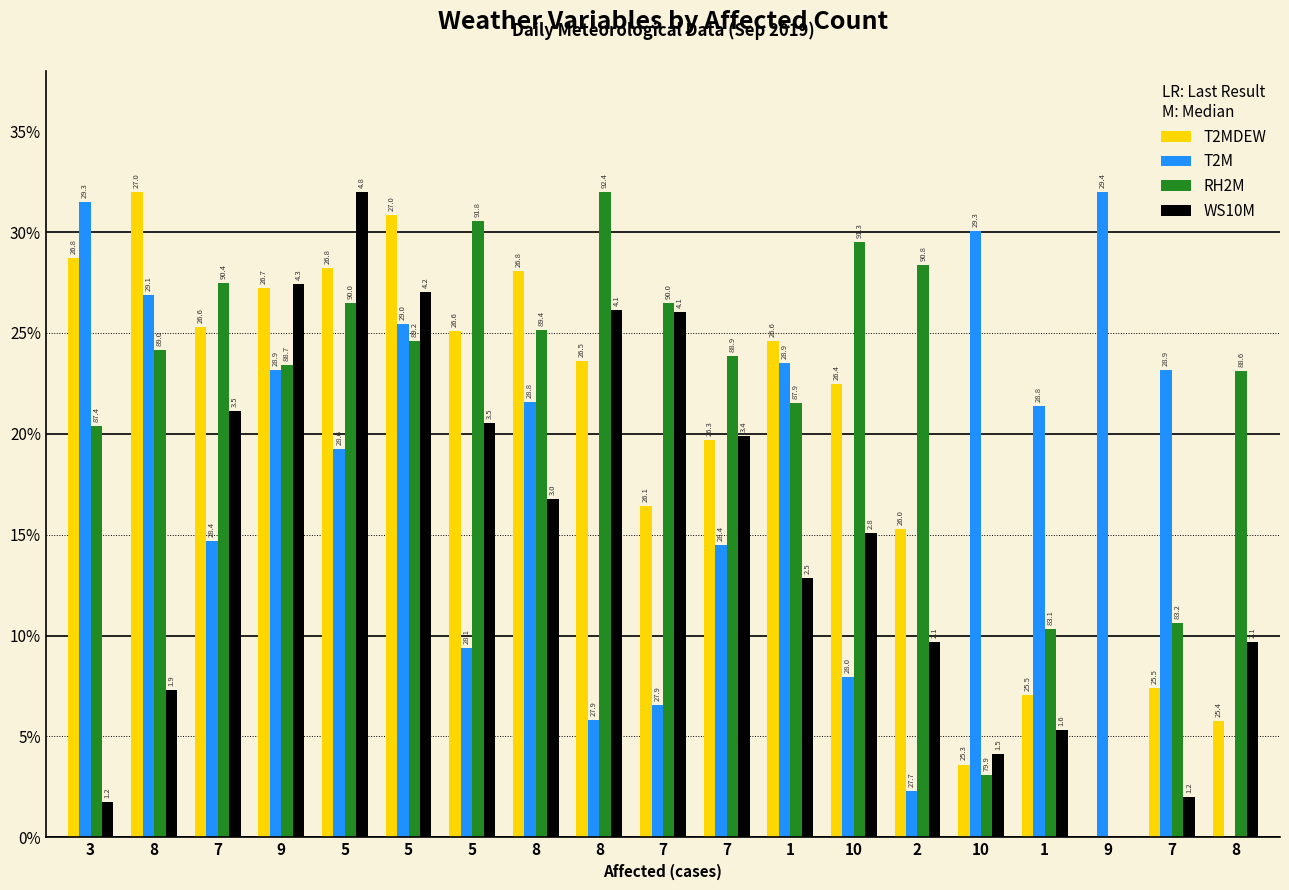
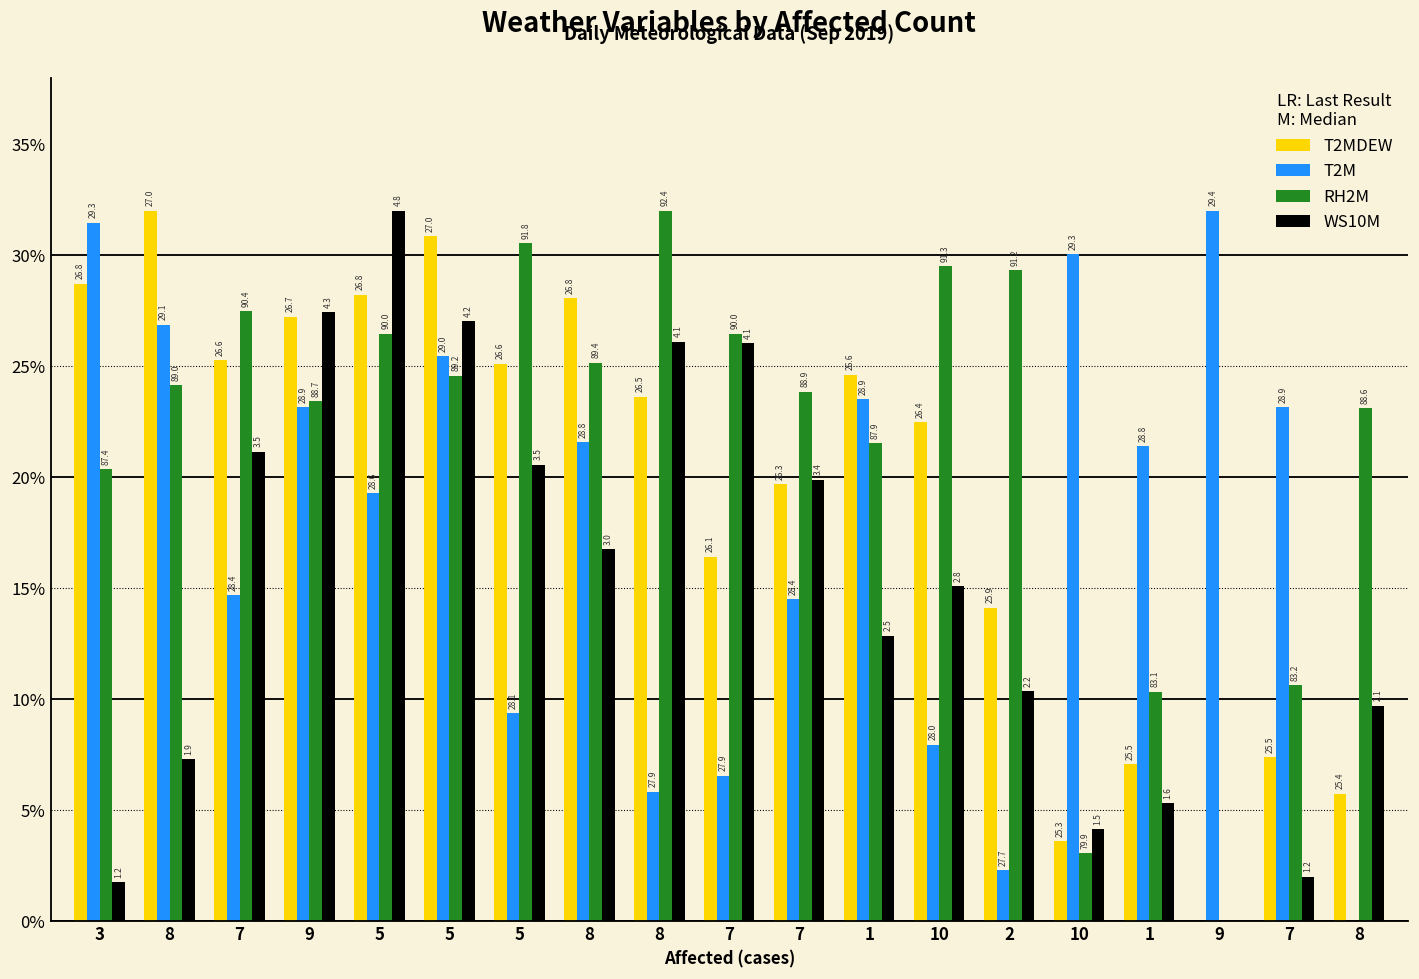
  {
    "T2MDEW": {
-     "2": 26.0
+     "2": 25.9
    },
    "RH2M": {
-     "2": 90.8
+     "2": 91.2
    },
    "WS10M": {
-     "2": 2.1
+     "2": 2.2
    }
  }
